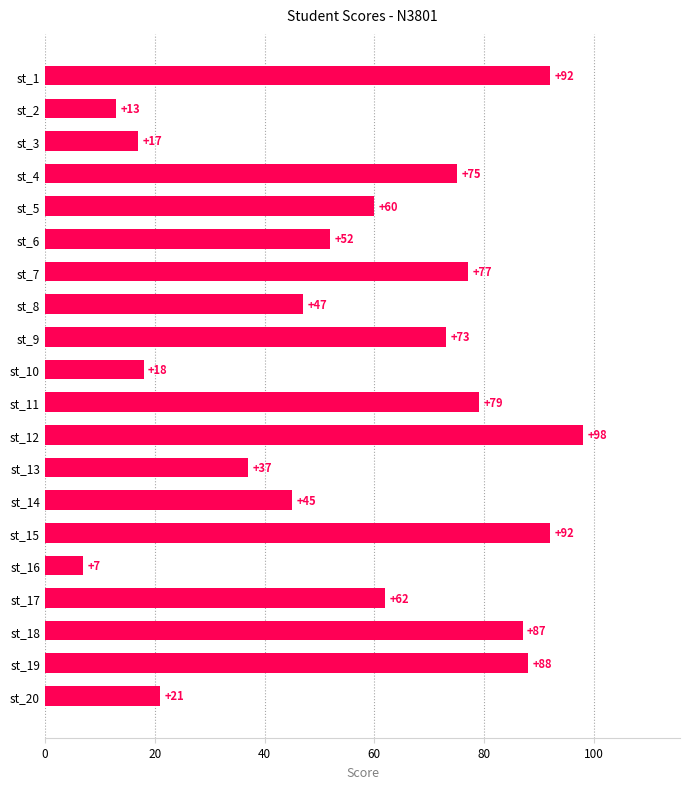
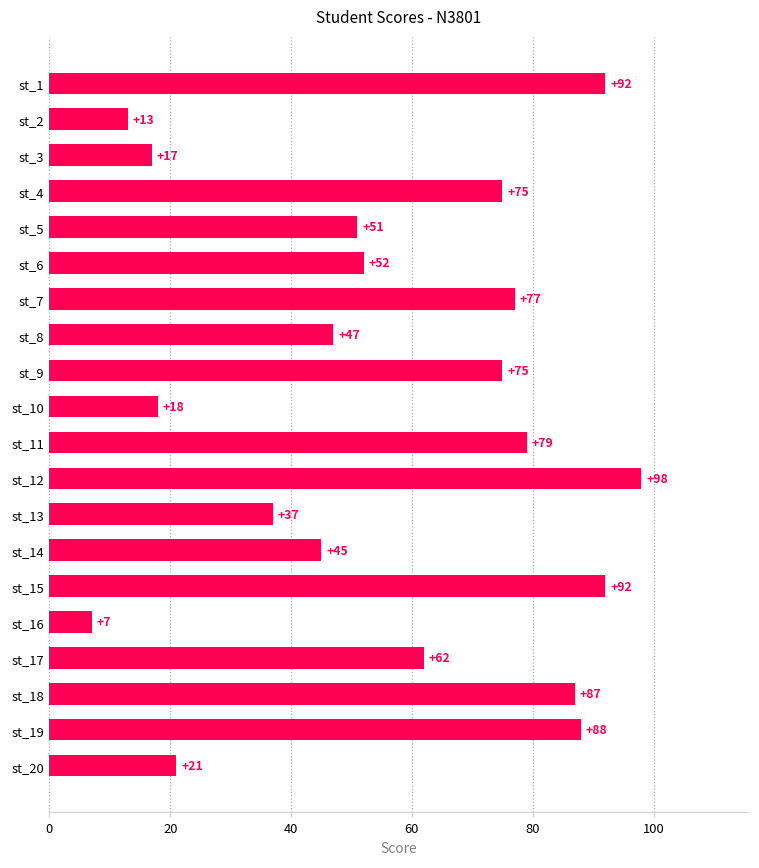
  {
    "st_1": "+92",
    "st_2": "+13",
    "st_3": "+17",
    "st_4": "+75",
-   "st_5": "+60",
+   "st_5": "+51",
    "st_6": "+52",
    "st_7": "+77",
    "st_8": "+47",
-   "st_9": "+73",
+   "st_9": "+75",
    "st_10": "+18",
    "st_11": "+79",
    "st_12": "+98",
    "st_13": "+37",
    "st_14": "+45",
    "st_15": "+92",
    "st_16": "+7",
    "st_17": "+62",
    "st_18": "+87",
    "st_19": "+88",
    "st_20": "+21"
  }
